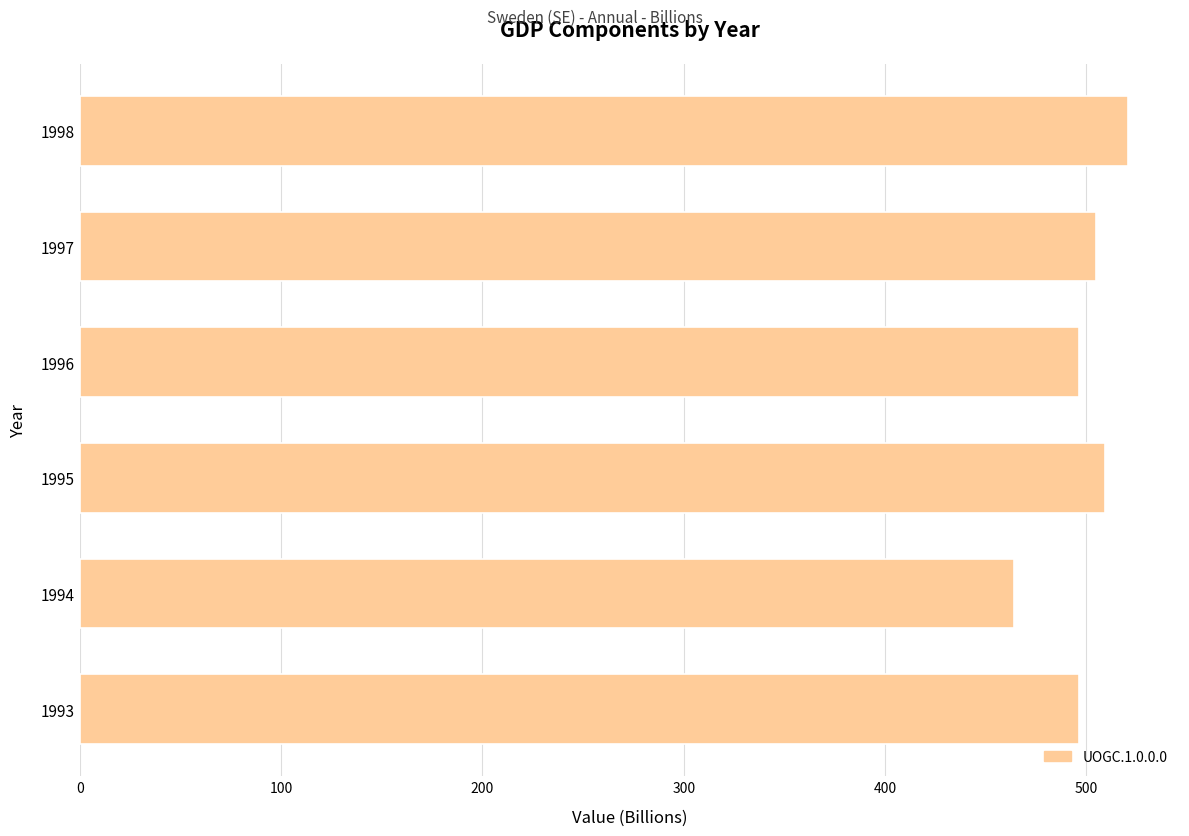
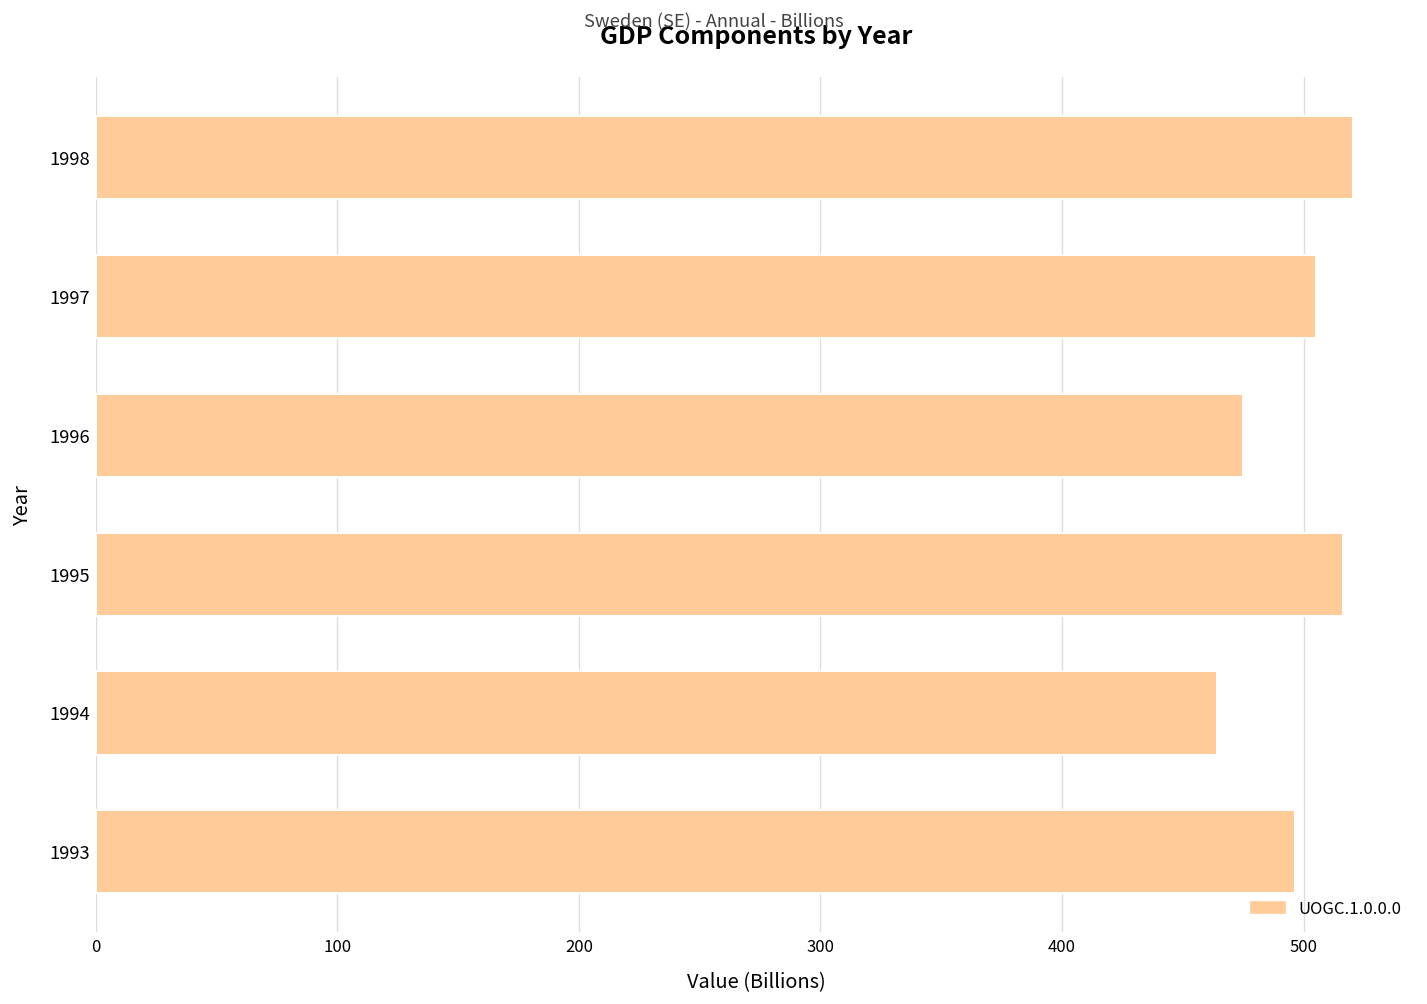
  {
    "1998": 521,
    "1997": 505,
-   "1996": 496,
-   "1995": 509,
+   "1996": 475,
+   "1995": 516,
    "1994": 464,
    "1993": 496
  }
